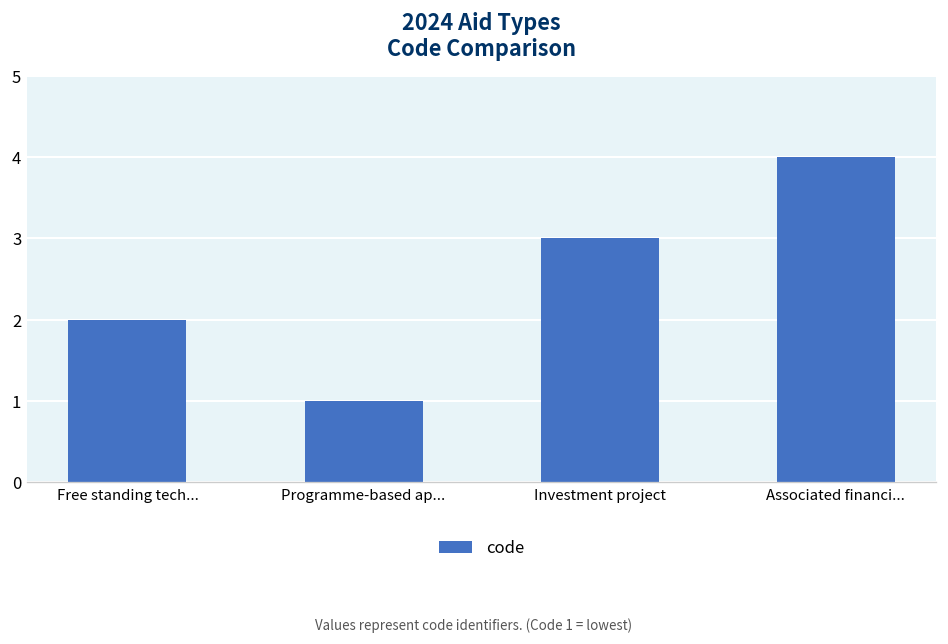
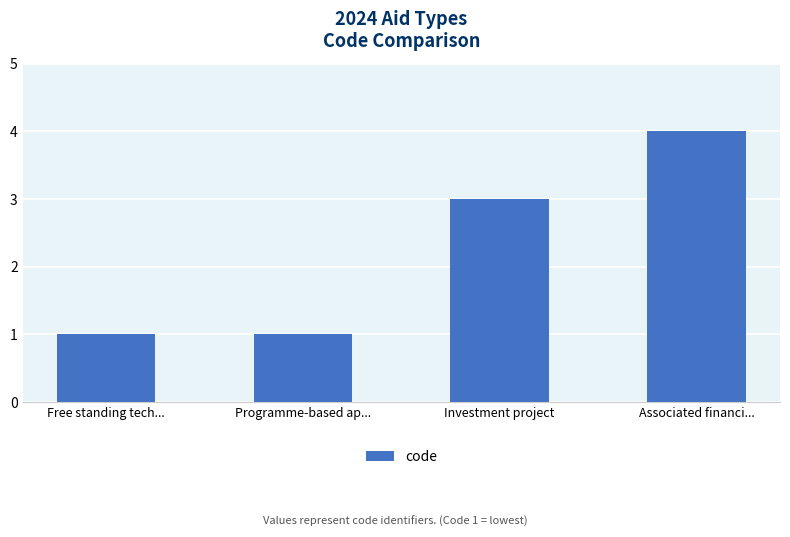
  {
-   "Free standing tech...": 2,
+   "Free standing tech...": 1,
    "Programme-based ap...": 1,
    "Investment project": 3,
    "Associated financi...": 4
  }
